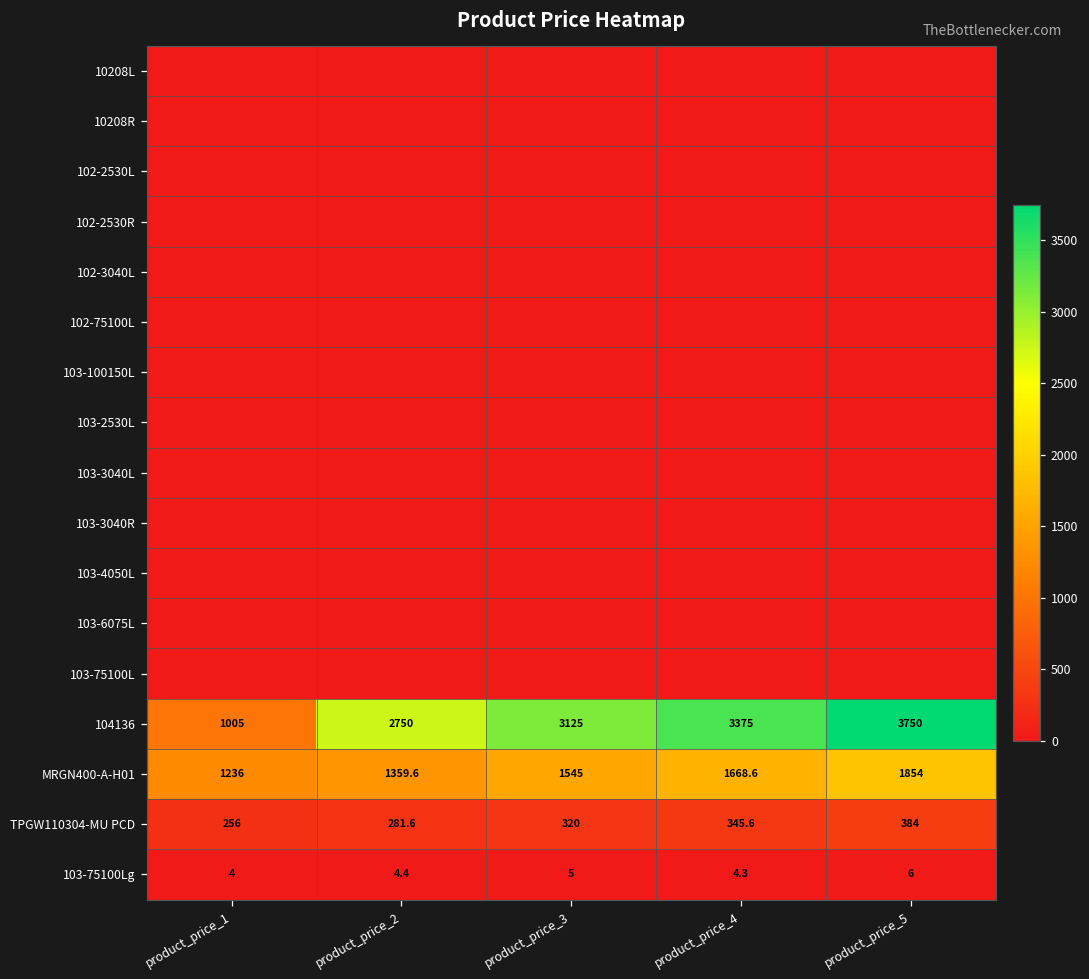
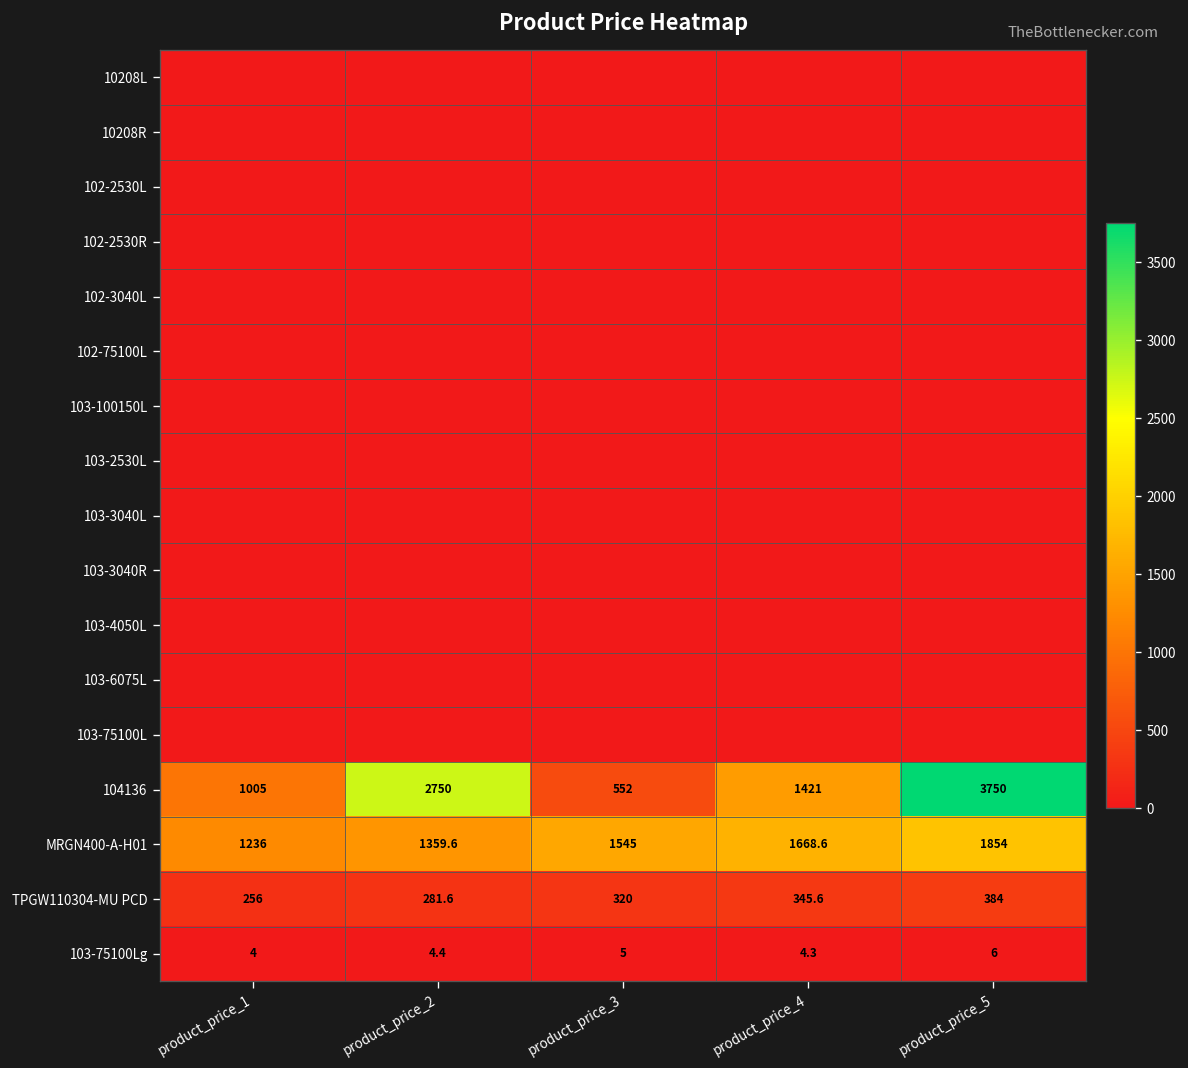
  {
    "104136": {
      "product_price_1": 1005,
      "product_price_2": 2750,
-     "product_price_3": 3125,
-     "product_price_4": 3375,
+     "product_price_3": 552,
+     "product_price_4": 1421,
      "product_price_5": 3750
    },
    "MRGN400-A-H01": {
      "product_price_1": 1236,
      "product_price_2": 1359.6,
      "product_price_3": 1545,
      "product_price_4": 1668.6,
      "product_price_5": 1854
    },
    "TPGW110304-MU PCD": {
      "product_price_1": 256,
      "product_price_2": 281.6,
      "product_price_3": 320,
      "product_price_4": 345.6,
      "product_price_5": 384
    },
    "103-75100Lg": {
      "product_price_1": 4,
      "product_price_2": 4.4,
      "product_price_3": 5,
      "product_price_4": 4.3,
      "product_price_5": 6
    }
  }
